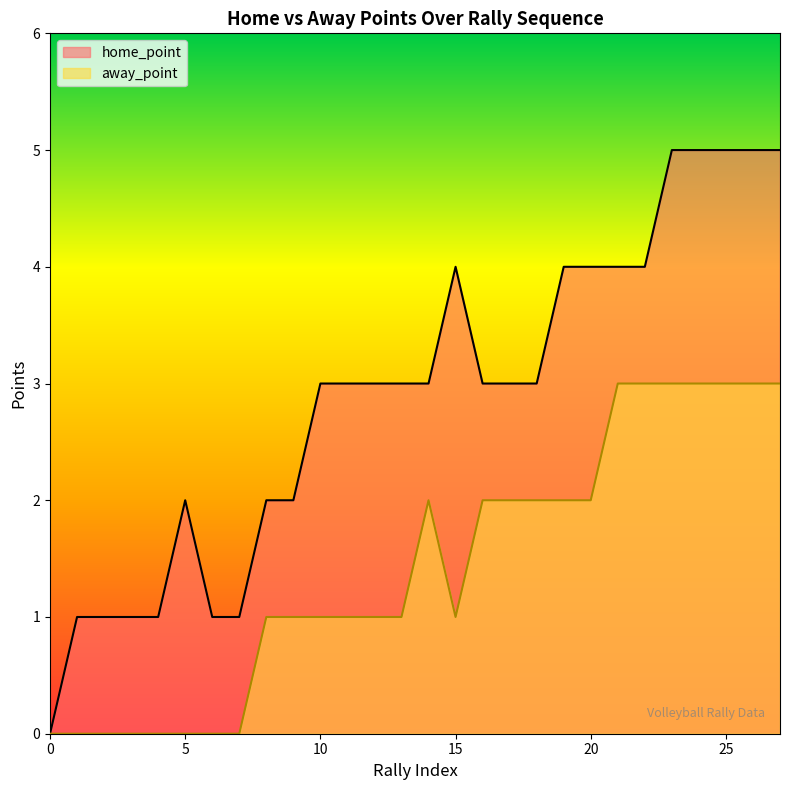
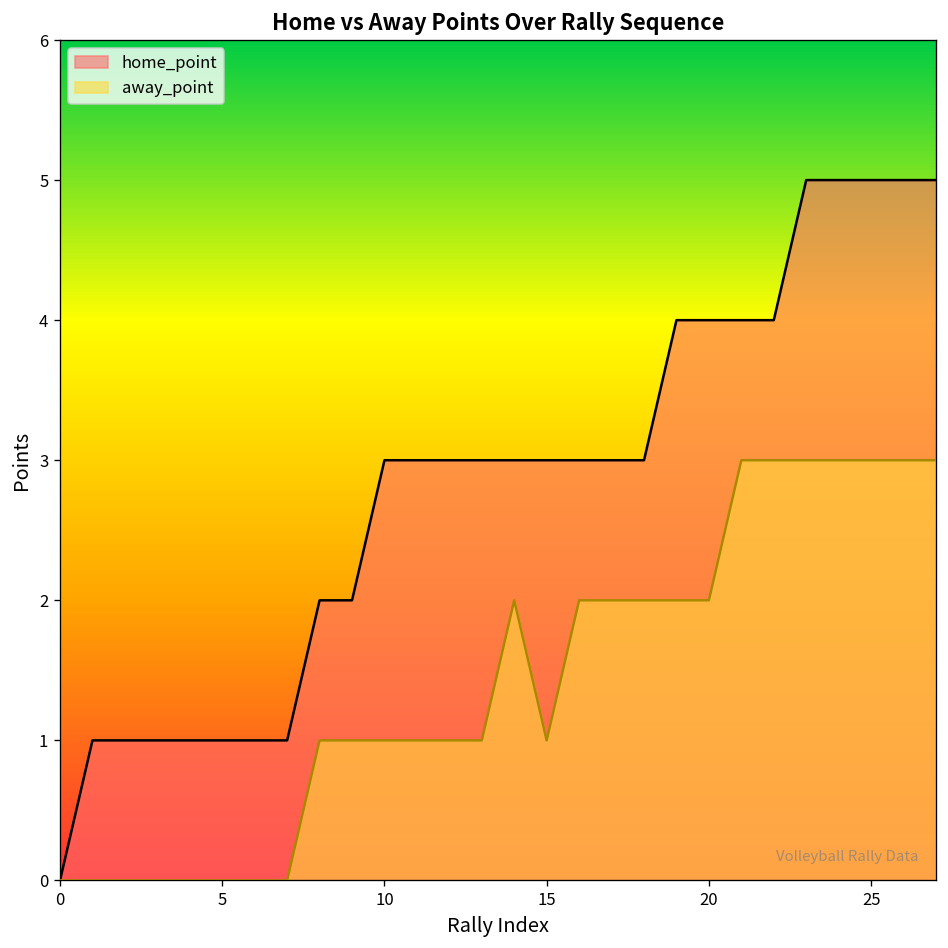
  {
    "home_point": {
-     "5": 2,
+     "5": 1,
      "10": 3,
-     "15": 4,
+     "15": 3,
      "20": 4,
      "25": 5
    },
    "away_point": {
      "5": 0,
      "10": 1,
      "15": 1,
      "20": 2,
      "25": 3
    }
  }
